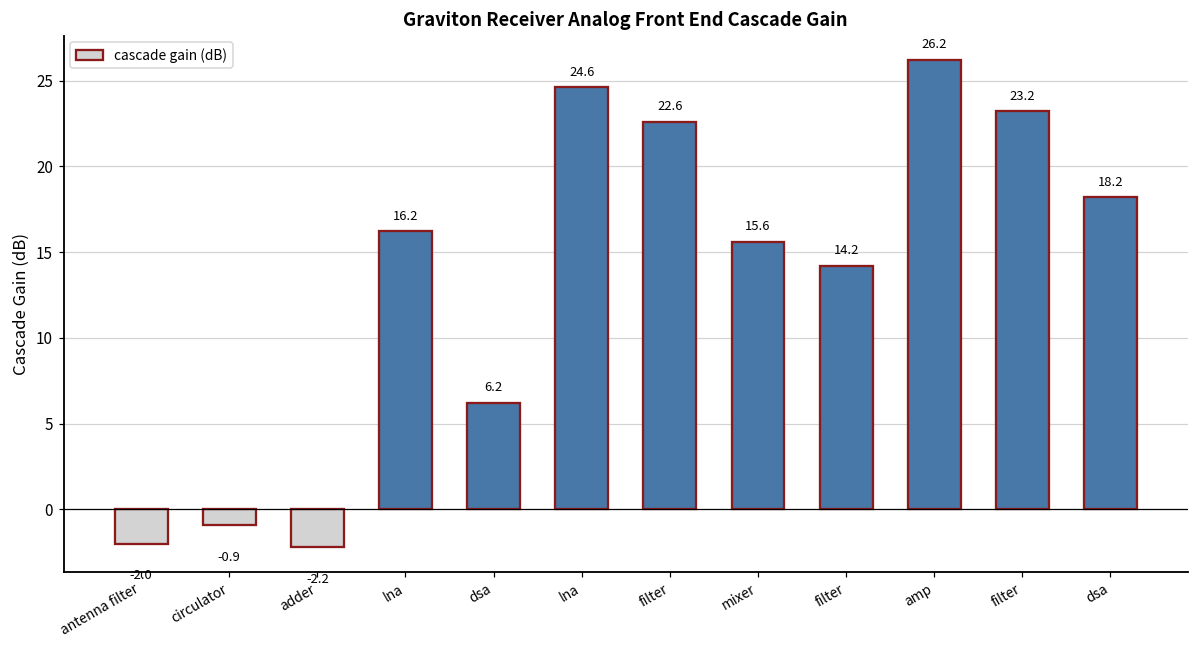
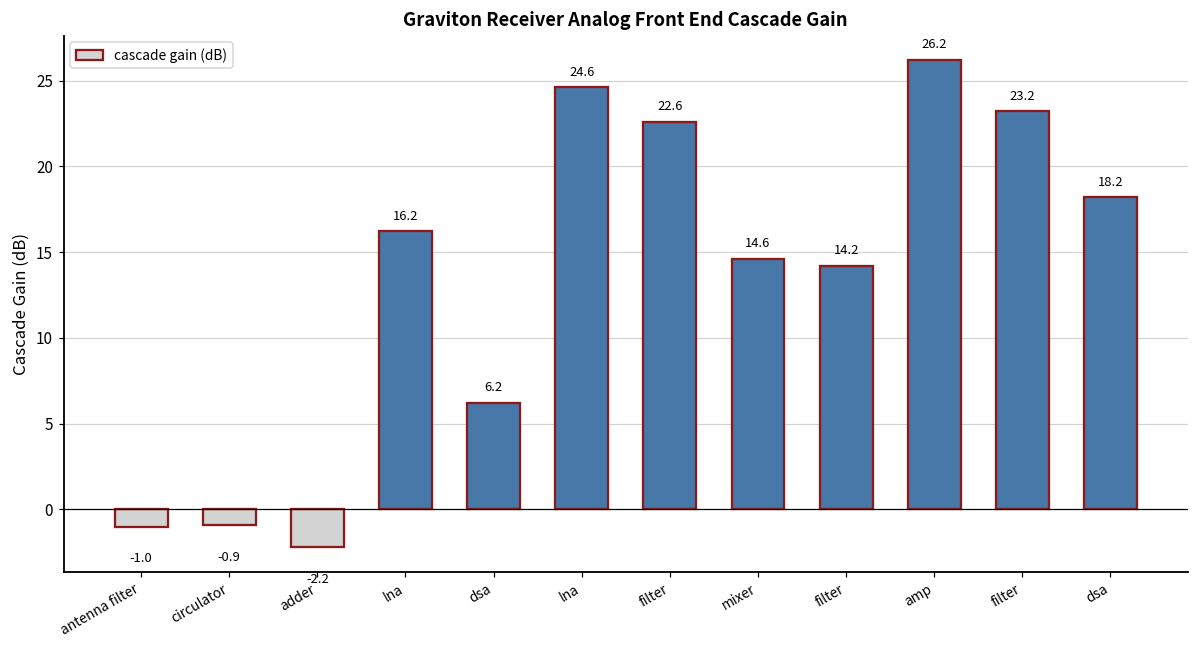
  {
-   "antenna filter": -2.0,
+   "antenna filter": -1.0,
    "circulator": -0.9,
    "adder": -2.2,
-   "mixer": 15.6,
+   "mixer": 14.6,
    "amp": 26.2
  }
